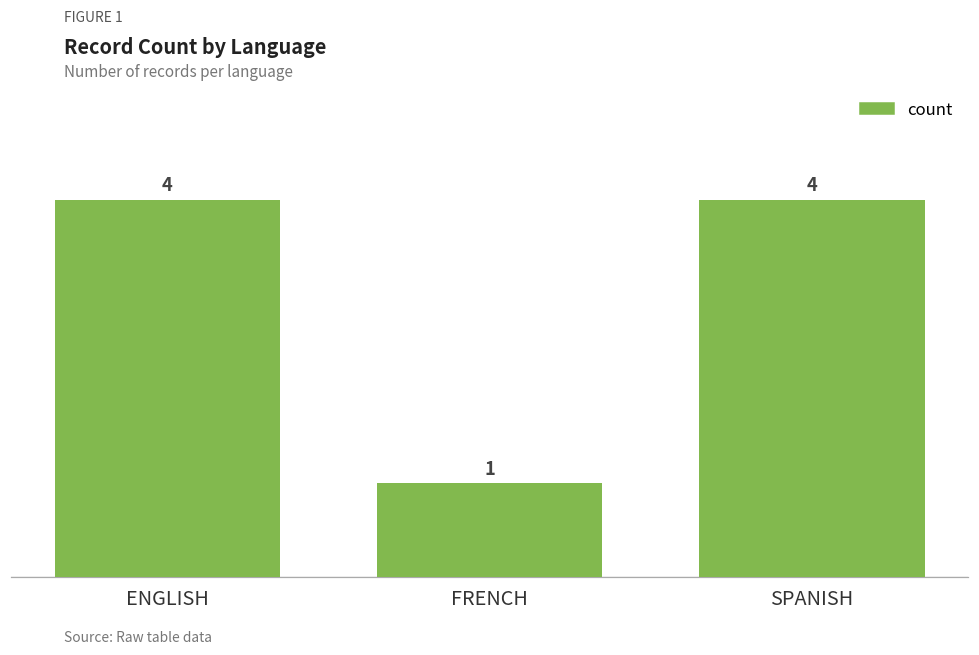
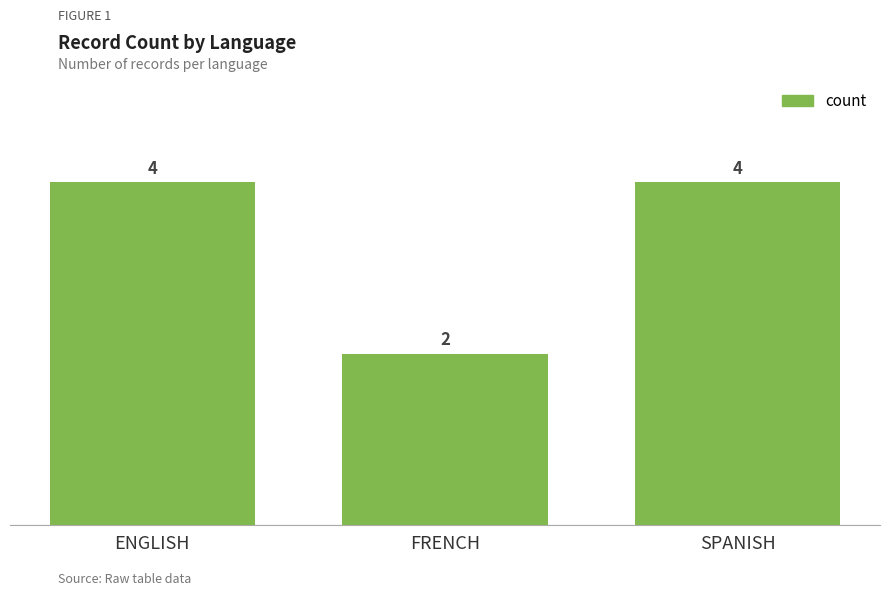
  {
    "ENGLISH": 4,
-   "FRENCH": 1,
+   "FRENCH": 2,
    "SPANISH": 4
  }
